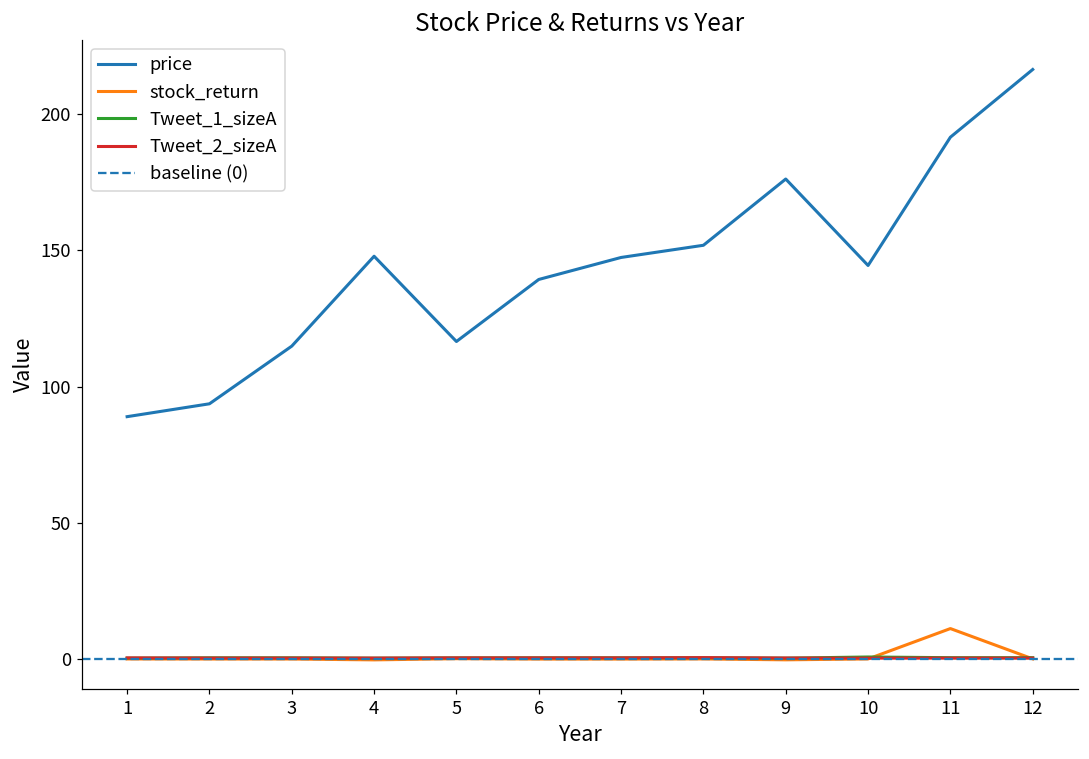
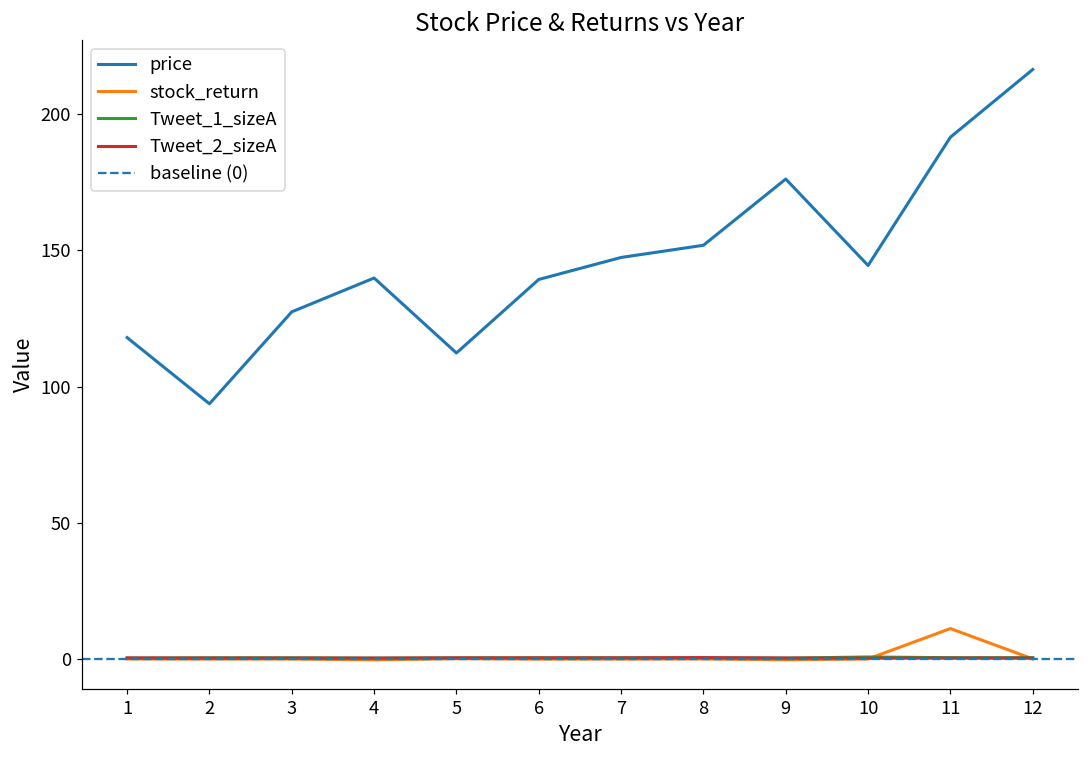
  {
    "price": {
-     "1": 89,
+     "1": 118,
      "2": 94,
-     "3": 115,
-     "4": 148,
-     "5": 117,
+     "3": 127,
+     "4": 140,
+     "5": 112,
      "6": 139,
      "7": 147,
      "8": 152,
      "9": 176,
      "10": 144,
      "11": 191,
      "12": 216
    },
    "stock_return": {
      "11": 11
    }
  }
